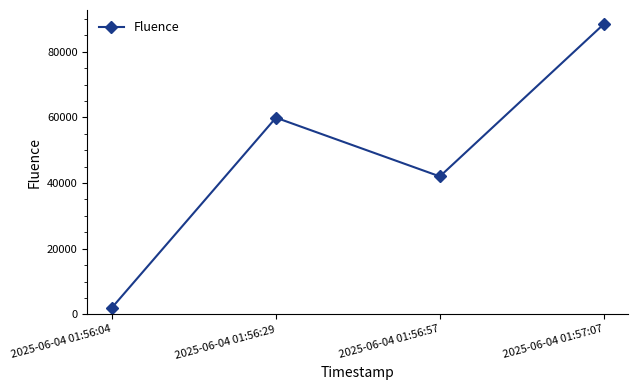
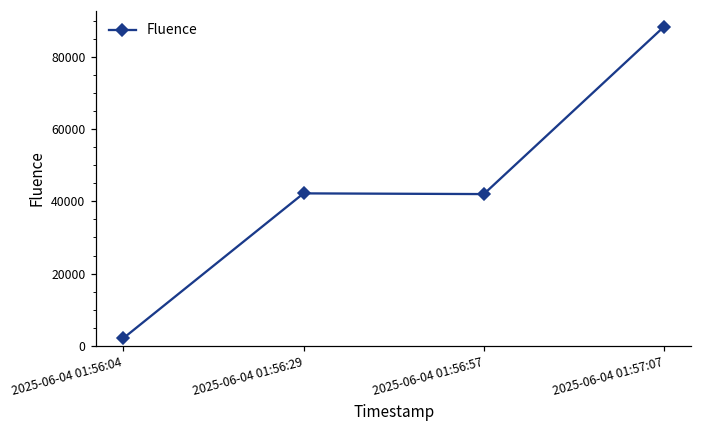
  {
    "2025-06-04 01:56:04": 2000,
-   "2025-06-04 01:56:29": 60000,
+   "2025-06-04 01:56:29": 42000,
    "2025-06-04 01:56:57": 42000,
    "2025-06-04 01:57:07": 88000
  }
